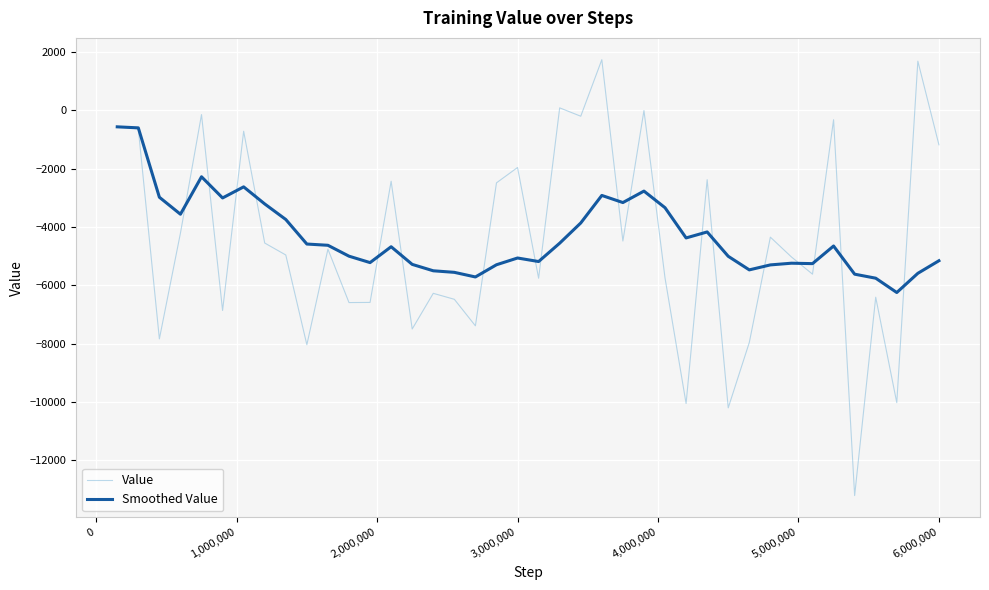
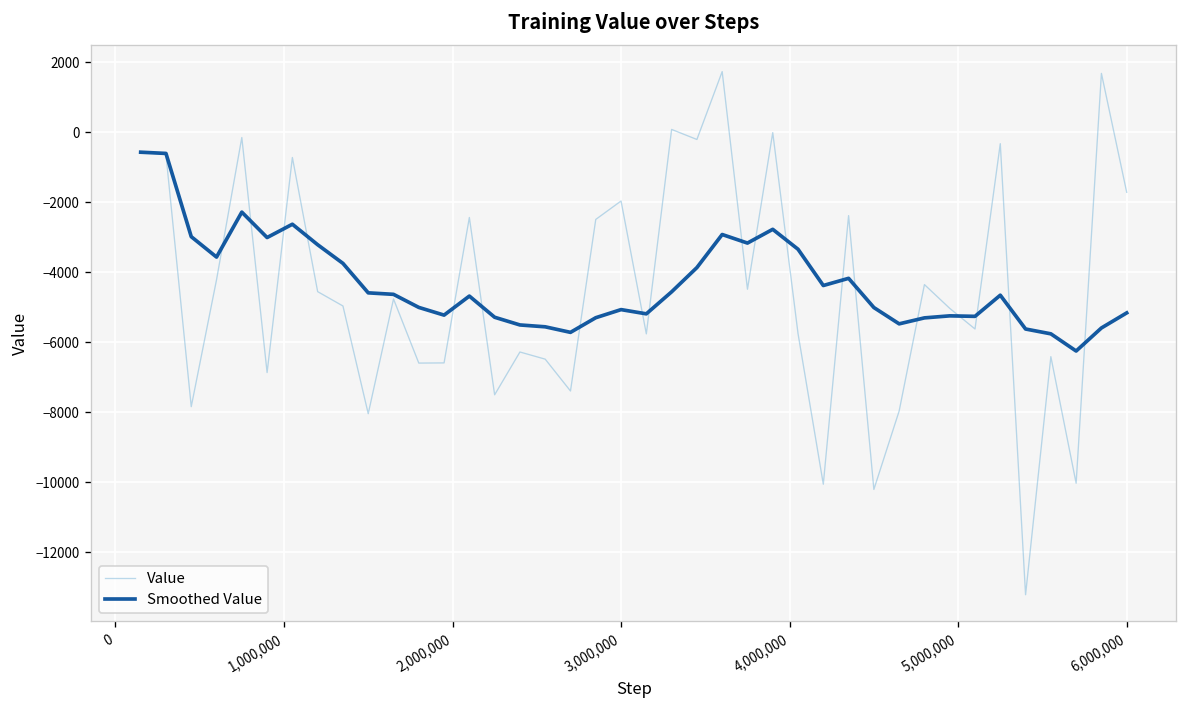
  {
    "Value": {
      "3,000,000": -2000,
-     "6,000,000": -1200
+     "6,000,000": -1700
    },
    "Smoothed Value": {
      "3,000,000": -5100,
      "6,000,000": -5200
    }
  }
